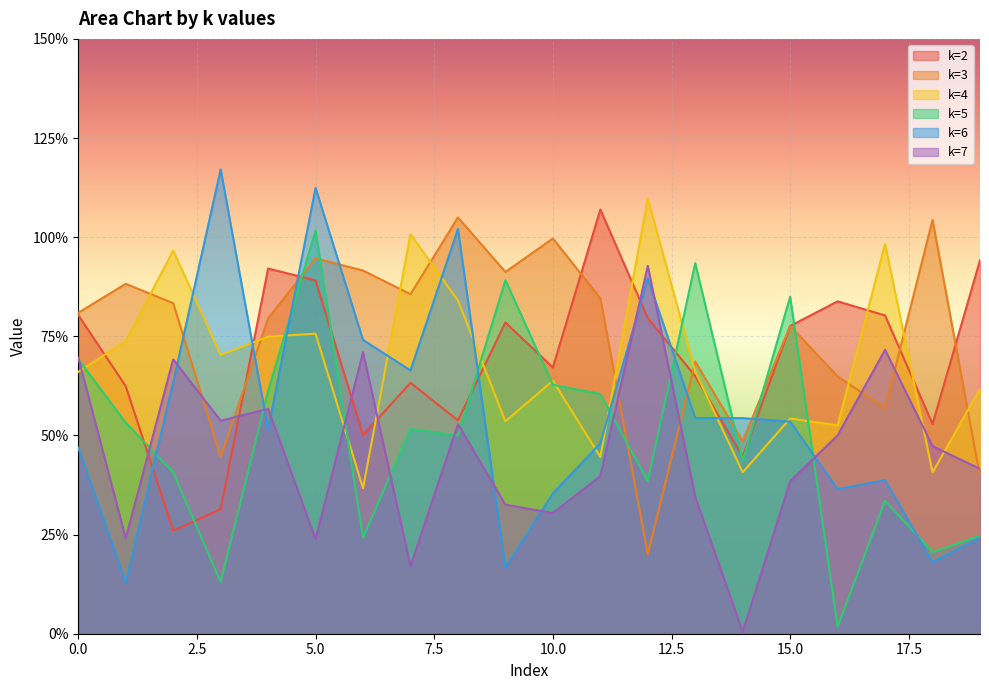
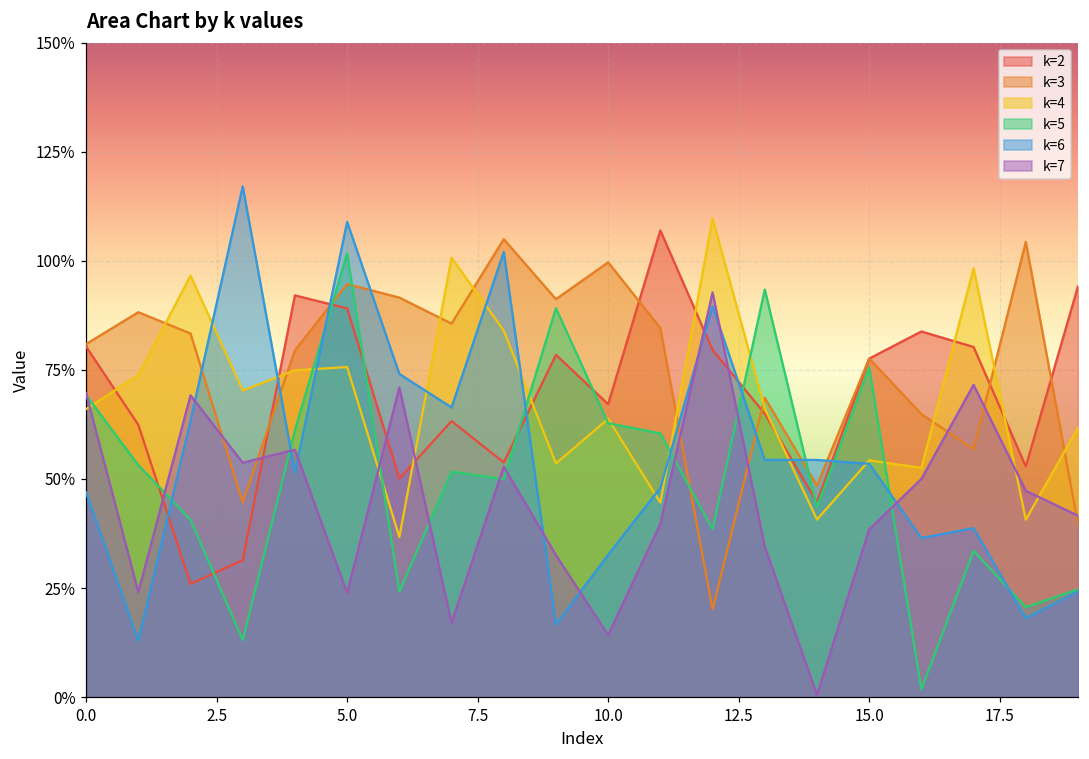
  {
    "k=5": {
      "5.0": "102%",
      "10.0": "63%",
-     "15.0": "85%"
+     "15.0": "76%"
    },
    "k=6": {
      "0.0": "47%",
-     "5.0": "112%",
-     "10.0": "35%",
+     "5.0": "109%",
+     "10.0": "33%",
      "15.0": "53%"
    },
    "k=7": {
      "5.0": "24%",
-     "10.0": "30%",
+     "10.0": "14%",
      "15.0": "38%"
    }
  }
